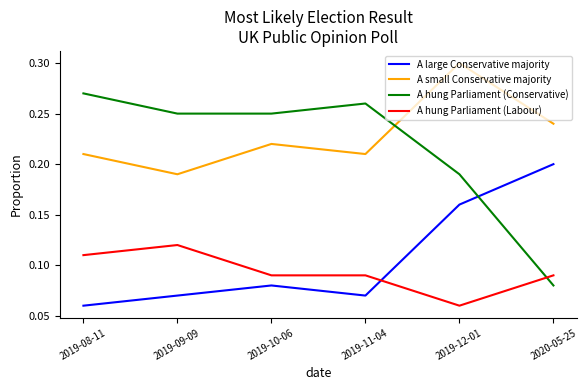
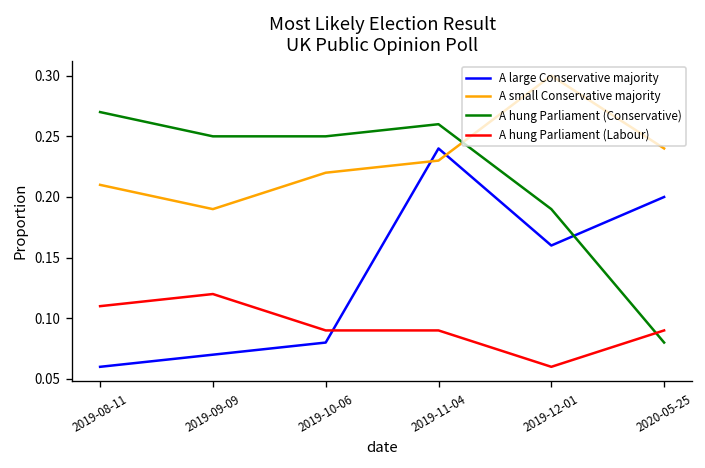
  {
    "A large Conservative majority": {
      "2019-08-11": 0.06,
      "2019-09-09": 0.07,
      "2019-10-06": 0.08,
-     "2019-11-04": 0.07,
+     "2019-11-04": 0.24,
      "2019-12-01": 0.16,
      "2020-05-25": 0.20
    },
    "A small Conservative majority": {
      "2019-08-11": 0.21,
      "2019-09-09": 0.19,
      "2019-10-06": 0.22,
-     "2019-11-04": 0.21,
+     "2019-11-04": 0.23,
      "2020-05-25": 0.24
    },
    "A hung Parliament (Conservative)": {
      "2019-08-11": 0.27,
      "2019-09-09": 0.25,
      "2019-10-06": 0.25,
      "2019-11-04": 0.26,
      "2019-12-01": 0.19,
      "2020-05-25": 0.08
    },
    "A hung Parliament (Labour)": {
      "2019-08-11": 0.11,
      "2019-09-09": 0.12,
      "2019-10-06": 0.09,
      "2019-11-04": 0.09,
      "2019-12-01": 0.06,
      "2020-05-25": 0.09
    }
  }
